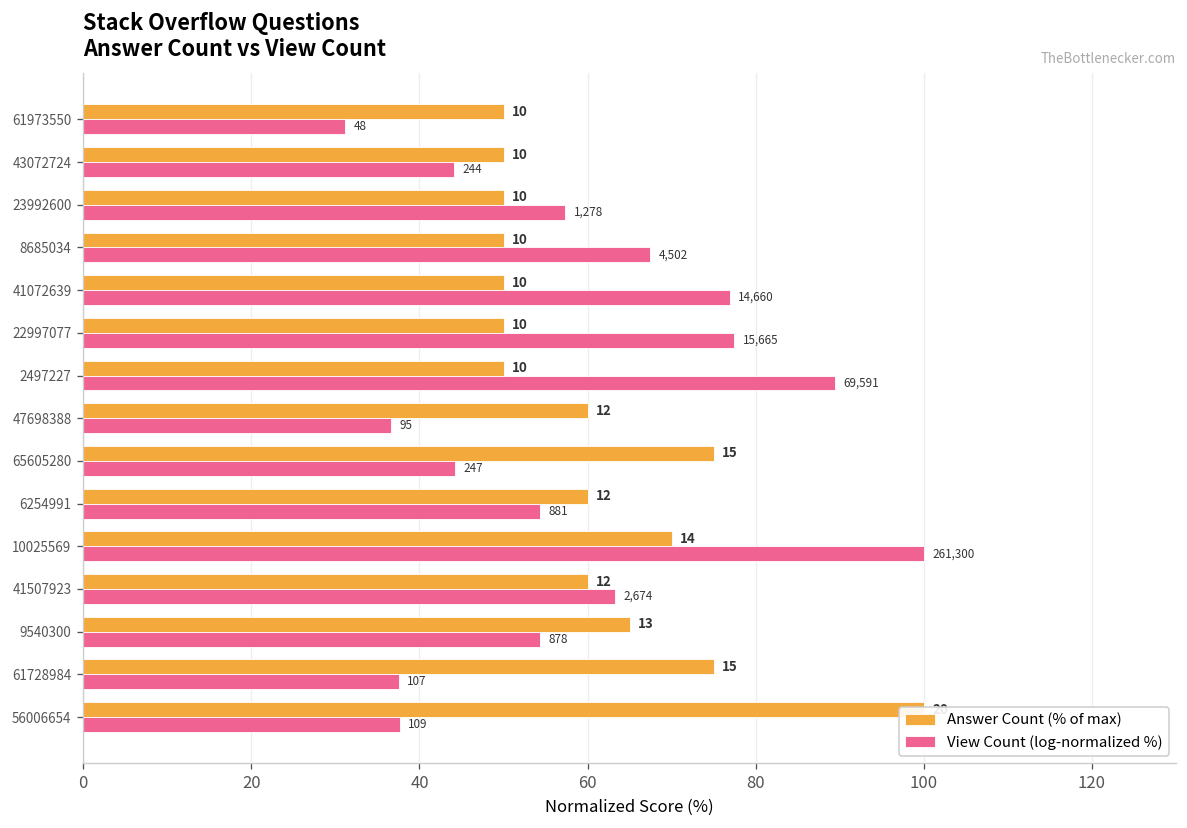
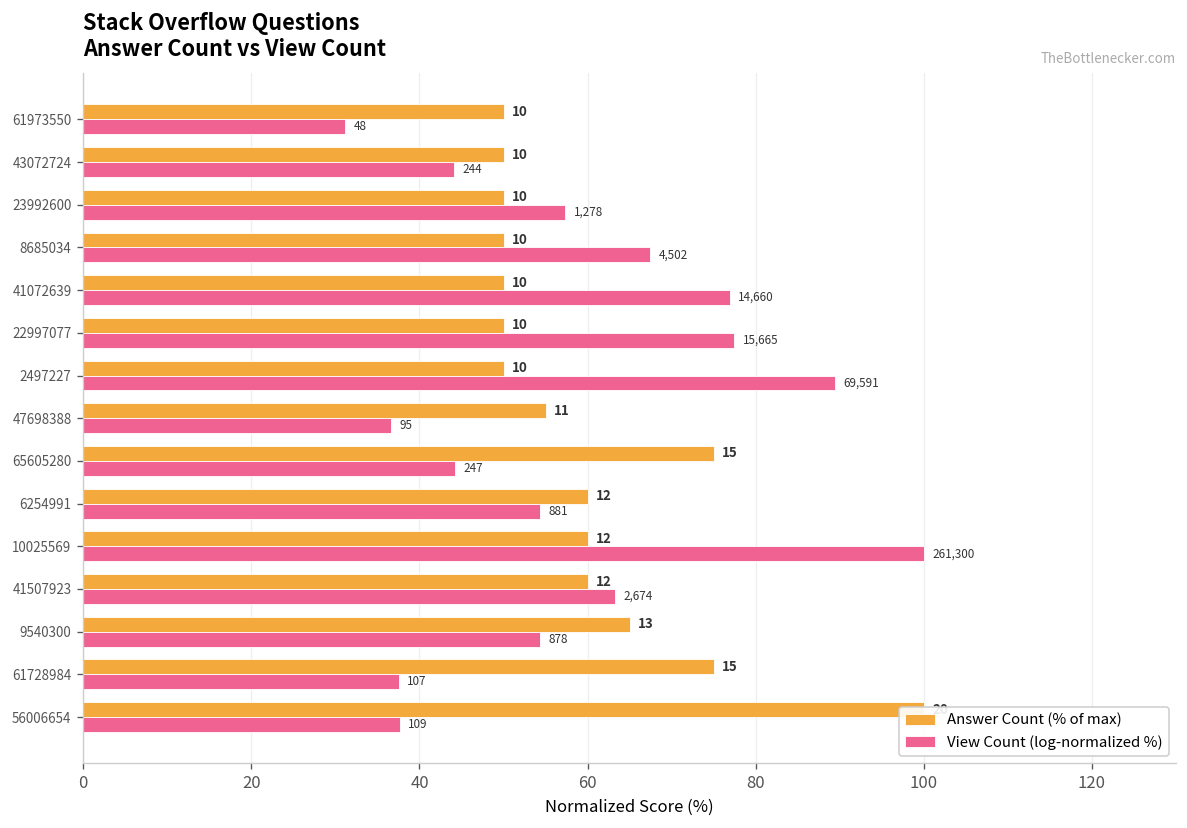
  {
    "Answer Count (% of max)": {
-     "47698388": 12,
-     "10025569": 14
+     "47698388": 11,
+     "10025569": 12
    }
  }
